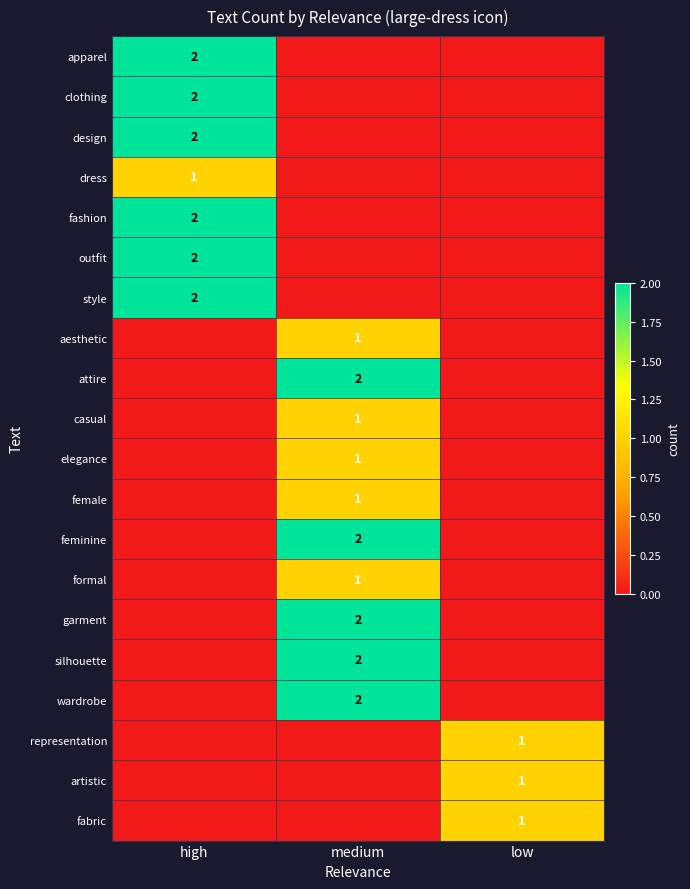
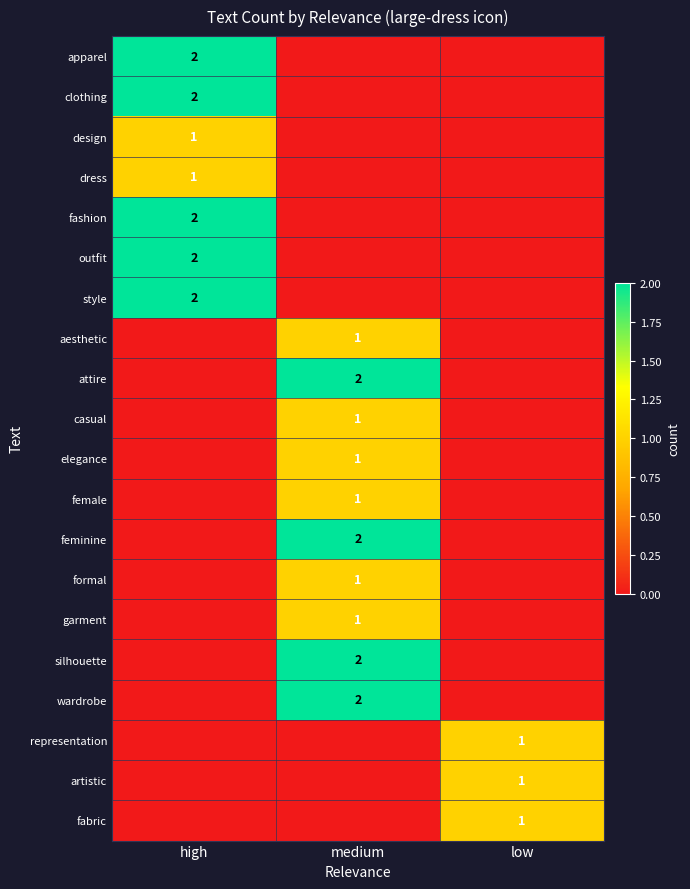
  {
    "apparel": {
      "high": 2
    },
    "clothing": {
      "high": 2
    },
    "design": {
-     "high": 2
+     "high": 1
    },
    "dress": {
      "high": 1
    },
    "fashion": {
      "high": 2
    },
    "outfit": {
      "high": 2
    },
    "style": {
      "high": 2
    },
    "aesthetic": {
      "medium": 1
    },
    "attire": {
      "medium": 2
    },
    "casual": {
      "medium": 1
    },
    "elegance": {
      "medium": 1
    },
    "female": {
      "medium": 1
    },
    "feminine": {
      "medium": 2
    },
    "formal": {
      "medium": 1
    },
    "garment": {
-     "medium": 2
+     "medium": 1
    },
    "silhouette": {
      "medium": 2
    },
    "wardrobe": {
      "medium": 2
    },
    "representation": {
      "low": 1
    },
    "artistic": {
      "low": 1
    },
    "fabric": {
      "low": 1
    }
  }
